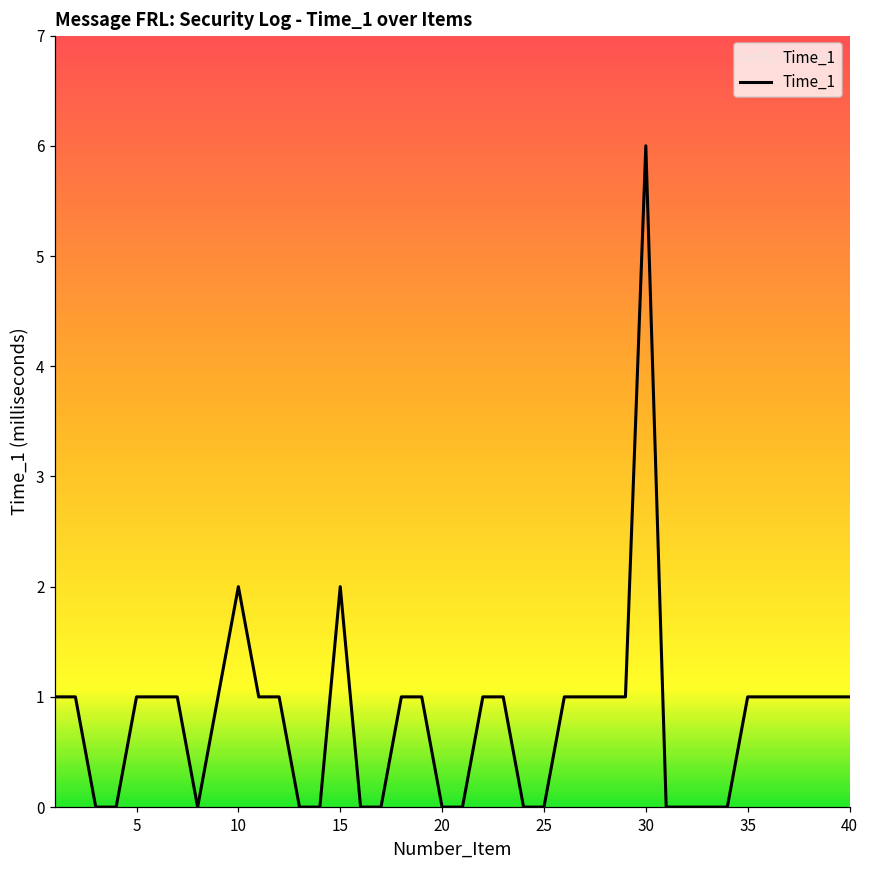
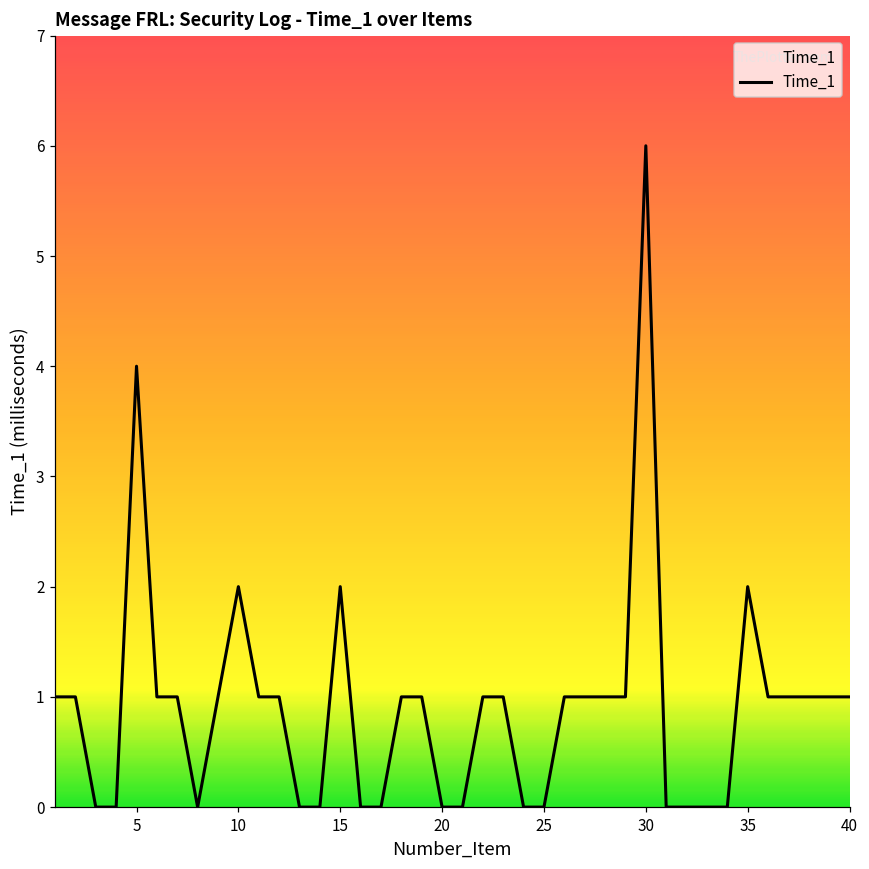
  {
-   "5": 1,
+   "5": 4,
    "10": 2,
    "15": 2,
    "20": 0,
    "25": 0,
    "30": 6,
-   "35": 1,
+   "35": 2,
    "40": 1
  }
